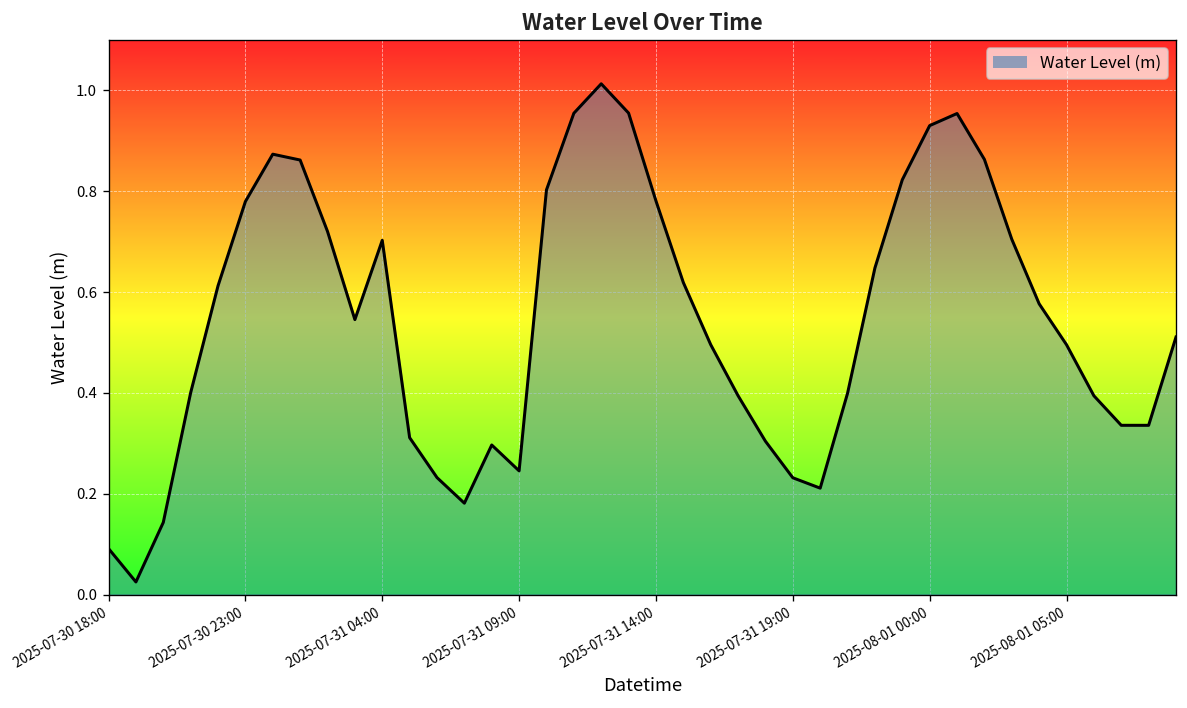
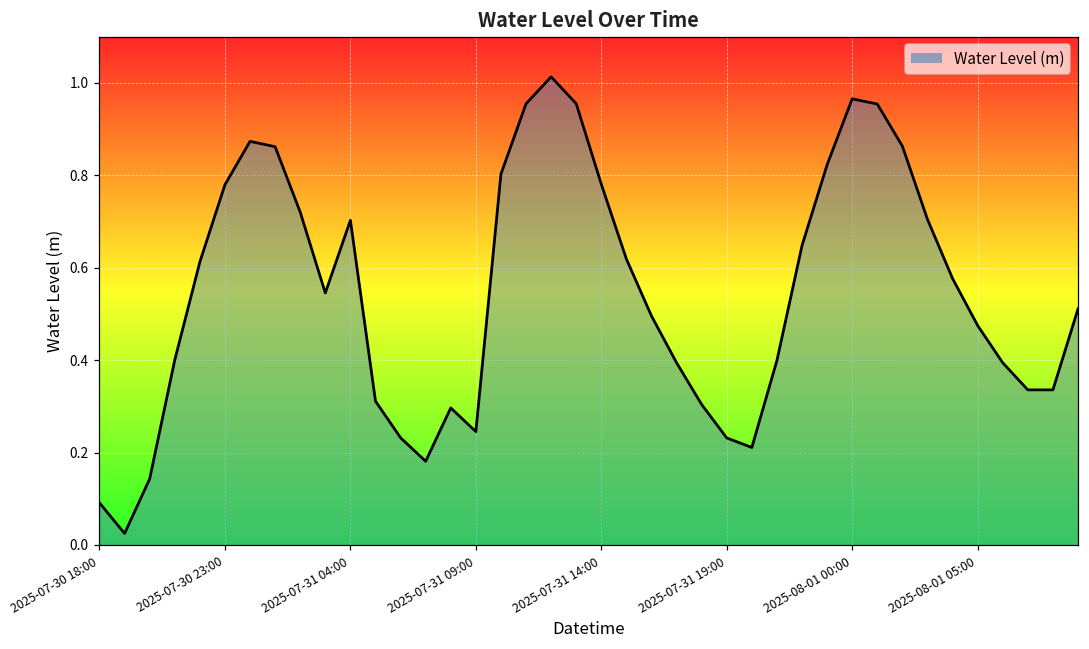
  {
    "2025-07-30 18:00": 0.09,
    "2025-07-30 23:00": 0.78,
    "2025-07-31 04:00": 0.70,
    "2025-07-31 09:00": 0.25,
    "2025-07-31 14:00": 0.78,
    "2025-07-31 19:00": 0.23,
-   "2025-08-01 00:00": 0.93,
-   "2025-08-01 05:00": 0.50
+   "2025-08-01 00:00": 0.97,
+   "2025-08-01 05:00": 0.47
  }
